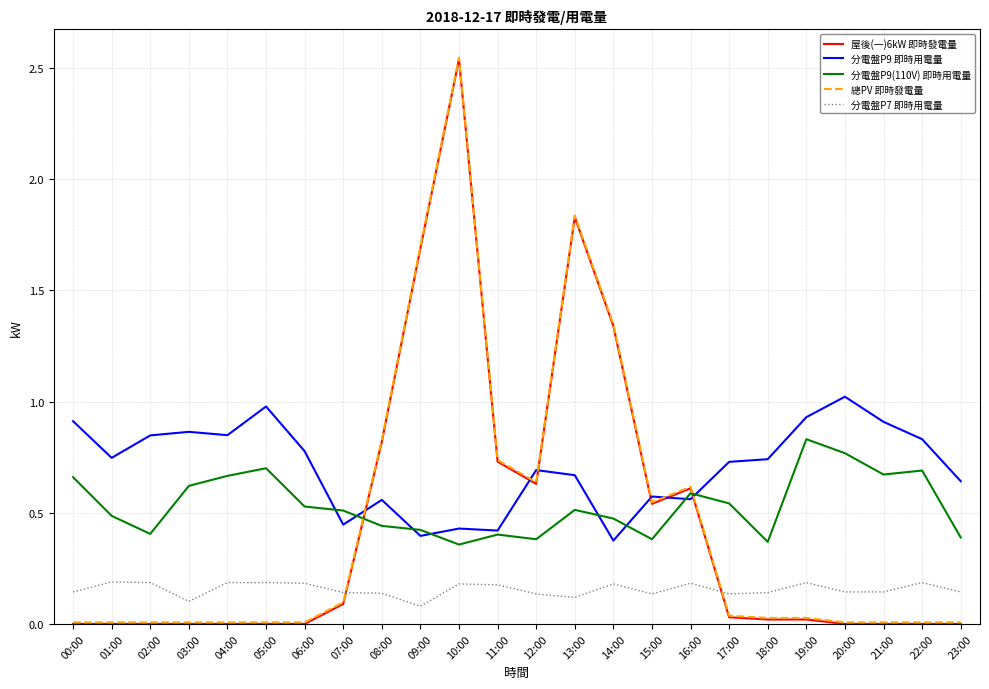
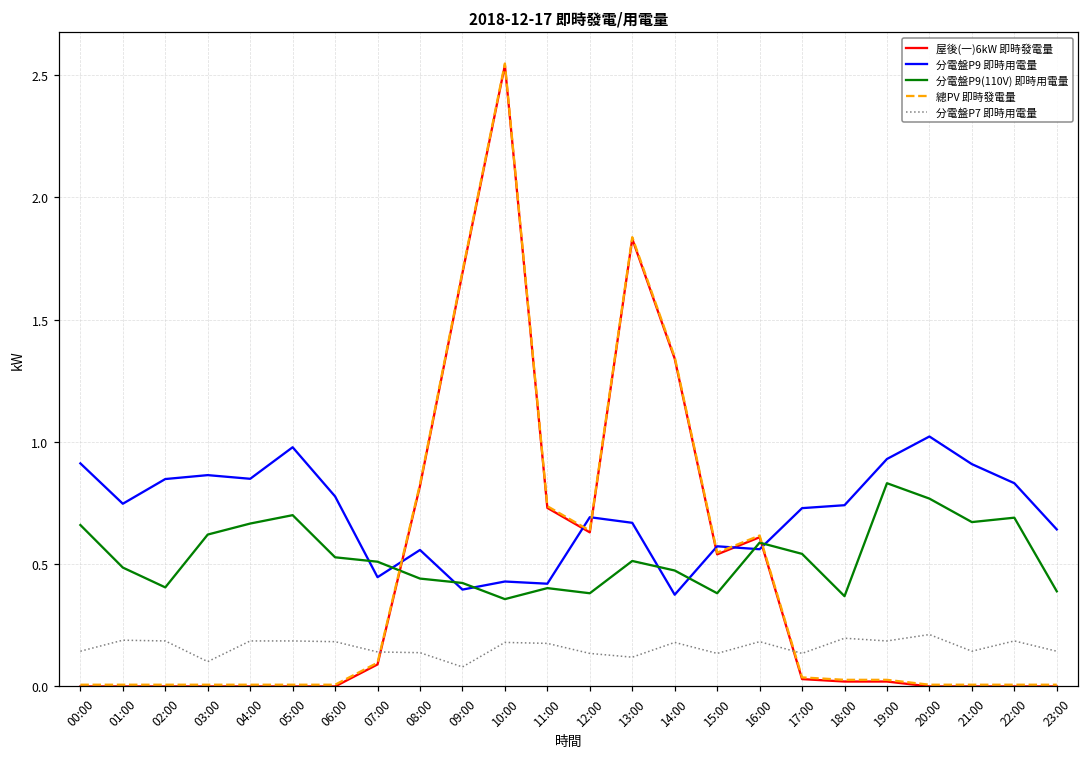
  {
    "分電盤P9 即時用電量": {
      "00:00": 0.91,
      "01:00": 0.75,
      "02:00": 0.85,
      "03:00": 0.86,
      "04:00": 0.85,
      "05:00": 0.98,
      "06:00": 0.78,
      "07:00": 0.45,
      "08:00": 0.56,
      "09:00": 0.40,
      "10:00": 0.43,
      "11:00": 0.42,
      "12:00": 0.69,
      "13:00": 0.67,
      "14:00": 0.38,
      "15:00": 0.57,
      "16:00": 0.56,
      "17:00": 0.73,
      "18:00": 0.74,
      "19:00": 0.93,
      "20:00": 1.02,
      "21:00": 0.91,
      "22:00": 0.83,
      "23:00": 0.64
    },
    "分電盤P9(110V) 即時用電量": {
      "00:00": 0.66,
      "01:00": 0.49,
      "02:00": 0.41,
      "03:00": 0.62,
      "04:00": 0.67,
      "05:00": 0.70,
      "06:00": 0.53,
      "07:00": 0.51,
      "08:00": 0.44,
      "09:00": 0.42,
      "10:00": 0.36,
      "11:00": 0.40,
      "12:00": 0.38,
      "13:00": 0.51,
      "14:00": 0.47,
      "15:00": 0.38,
      "16:00": 0.59,
      "17:00": 0.54,
      "18:00": 0.37,
      "19:00": 0.83,
      "20:00": 0.77,
      "21:00": 0.67,
      "22:00": 0.69,
      "23:00": 0.39
    },
    "分電盤P7 即時用電量": {
      "00:00": 0.14,
      "01:00": 0.19,
      "02:00": 0.19,
      "03:00": 0.10,
      "04:00": 0.19,
      "05:00": 0.19,
      "06:00": 0.18,
      "07:00": 0.14,
      "08:00": 0.14,
      "09:00": 0.08,
      "10:00": 0.18,
      "11:00": 0.18,
      "12:00": 0.14,
      "13:00": 0.12,
      "14:00": 0.18,
      "15:00": 0.14,
      "16:00": 0.18,
      "17:00": 0.14,
-     "18:00": 0.14,
+     "18:00": 0.20,
      "19:00": 0.19,
-     "20:00": 0.14,
+     "20:00": 0.21,
      "21:00": 0.14,
      "22:00": 0.19,
      "23:00": 0.14
    }
  }
